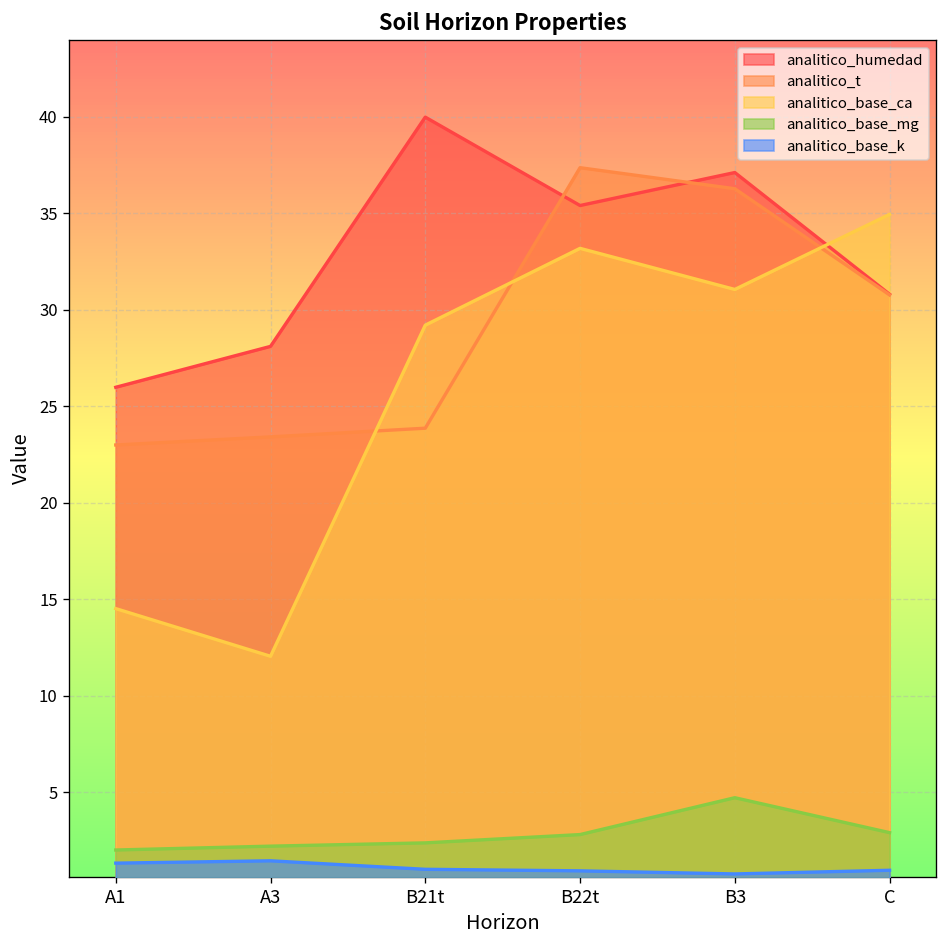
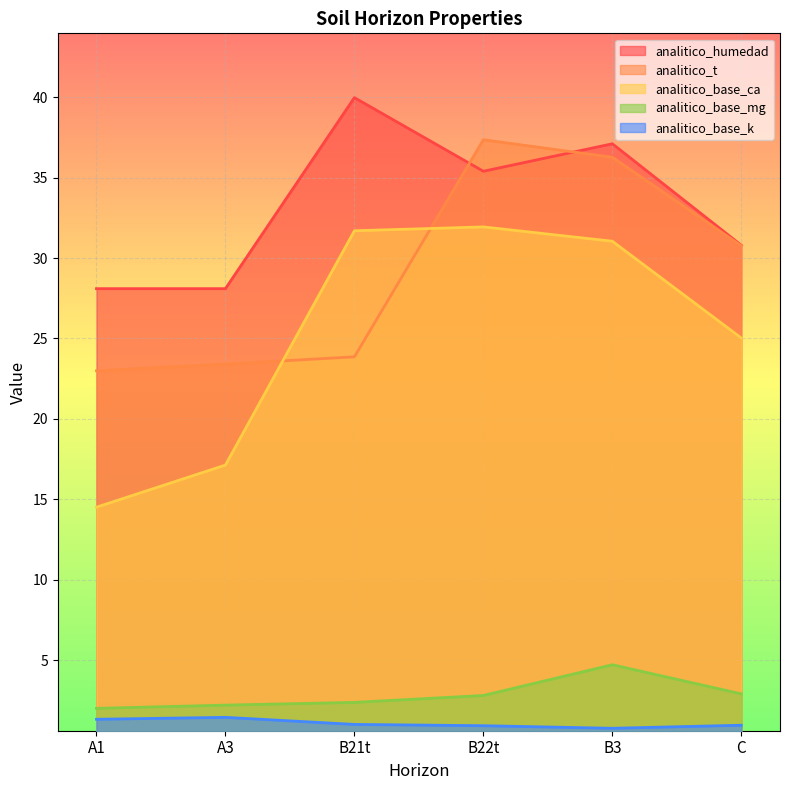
  {
    "analitico_humedad": {
-     "A1": 26.0,
+     "A1": 28.1,
      "A3": 28.1,
      "B21t": 40.0,
      "B22t": 35.4,
      "B3": 37.1
    },
    "analitico_t": {
      "A1": 23.0,
      "A3": 23.4,
      "B21t": 23.9,
      "B22t": 37.4,
      "B3": 36.3
    },
    "analitico_base_ca": {
      "A1": 14.5,
-     "A3": 12.0,
-     "B21t": 29.2,
-     "B22t": 33.2,
+     "A3": 17.1,
+     "B21t": 31.7,
+     "B22t": 31.9,
      "B3": 31.1,
-     "C": 34.9
+     "C": 25.0
    },
    "analitico_base_mg": {
      "A1": 2.0,
      "A3": 2.2,
      "B21t": 2.4,
      "B22t": 2.8,
      "B3": 4.7,
      "C": 2.9
    },
    "analitico_base_k": {
      "A1": 1.3,
      "A3": 1.4,
      "B21t": 1.0,
      "B22t": 0.9,
      "B3": 0.8,
      "C": 1.0
    }
  }
